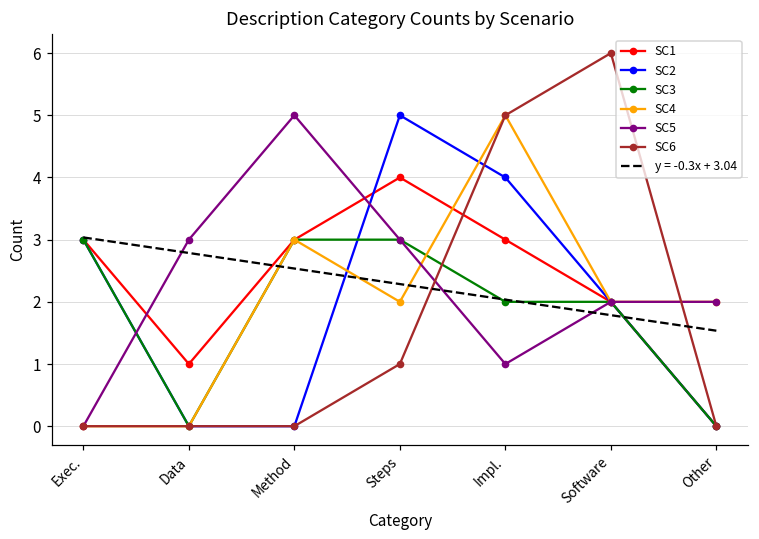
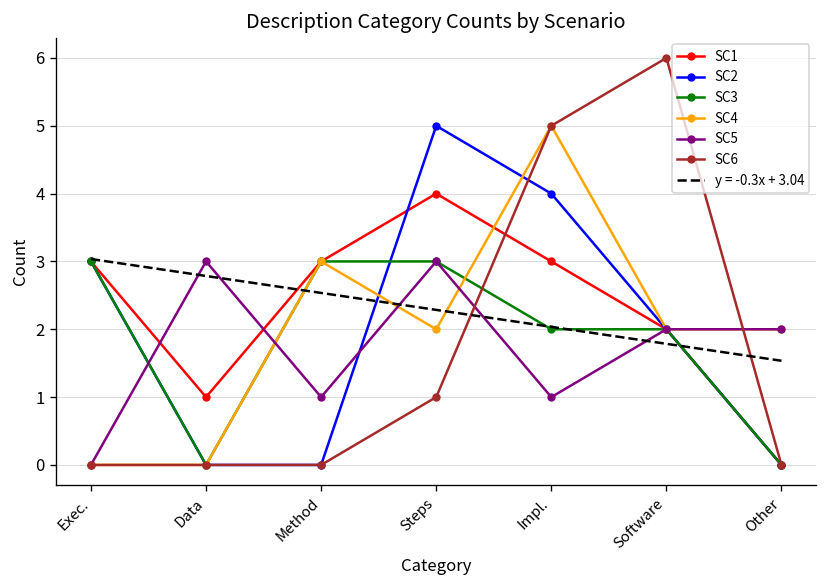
  {
    "SC1": {
      "Data": 1,
      "Steps": 4,
      "Impl.": 3
    },
    "SC2": {
      "Steps": 5,
      "Impl.": 4
    },
    "SC4": {
      "Steps": 2
    },
    "SC5": {
      "Data": 3,
-     "Method": 5,
+     "Method": 1,
      "Impl.": 1
    },
    "SC6": {
      "Steps": 1,
      "Software": 6
    },
    "y = -0.3x + 3.04": {
      "Data": 2.8,
      "Method": 2.5,
      "Steps": 2.3,
      "Software": 1.8,
      "Other": 1.5
    }
  }
